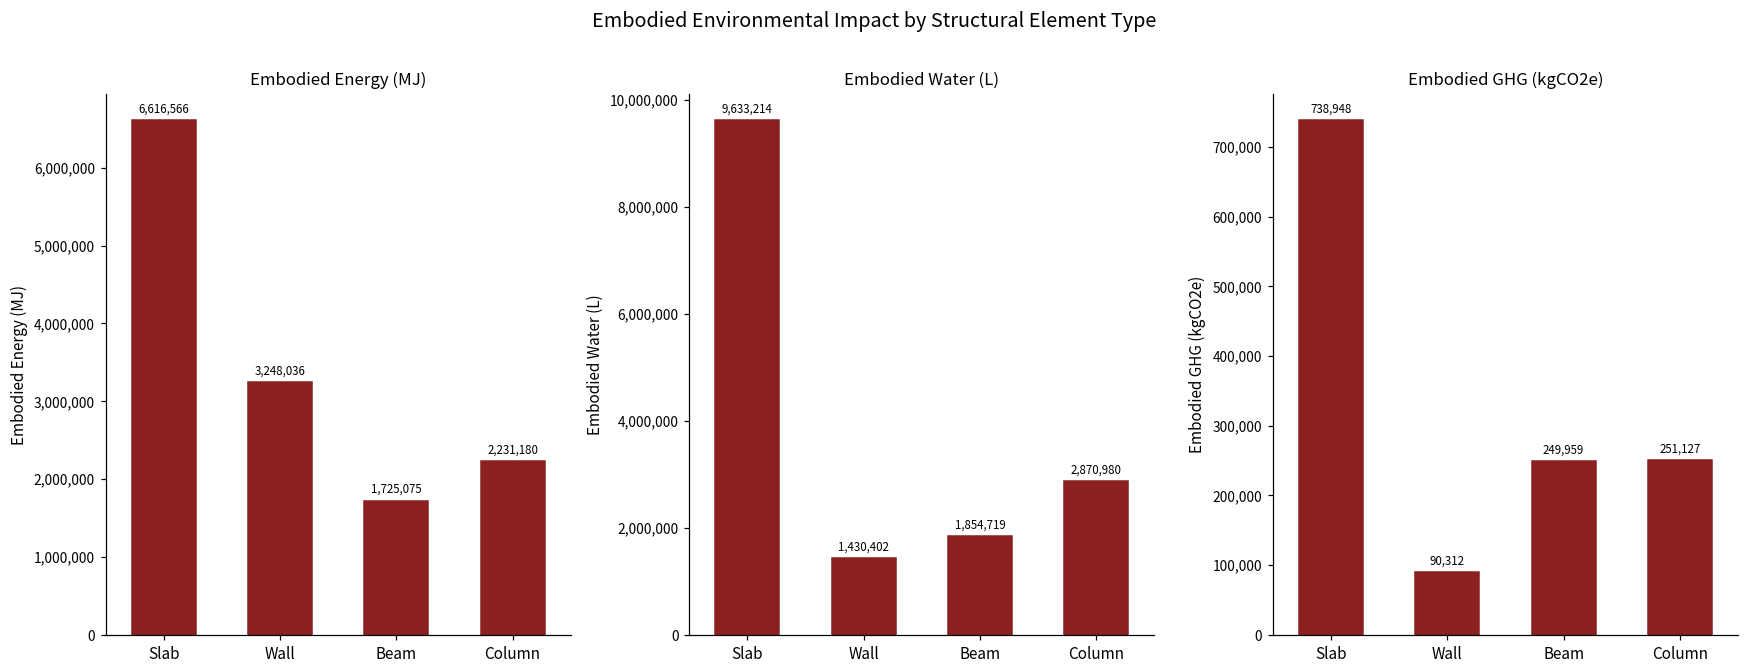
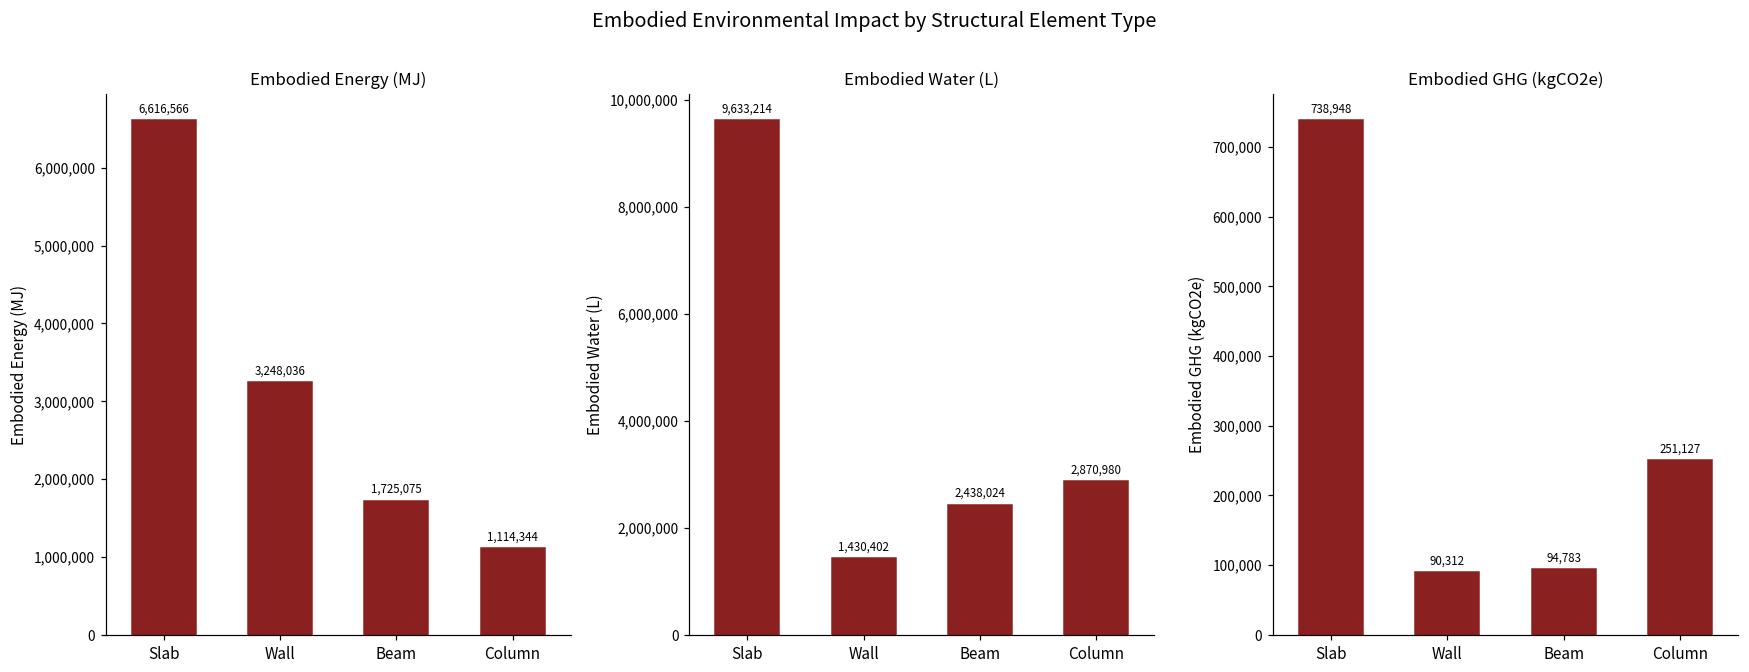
  {
    "Embodied Energy (MJ)": {
      "Slab": "6,616,566",
      "Wall": "3,248,036",
      "Beam": "1,725,075",
-     "Column": "2,231,180"
+     "Column": "1,114,344"
    },
    "Embodied Water (L)": {
      "Slab": "9,633,214",
      "Wall": "1,430,402",
-     "Beam": "1,854,719",
+     "Beam": "2,438,024",
      "Column": "2,870,980"
    },
    "Embodied GHG (kgCO2e)": {
      "Slab": "738,948",
      "Wall": "90,312",
-     "Beam": "249,959",
+     "Beam": "94,783",
      "Column": "251,127"
    }
  }
